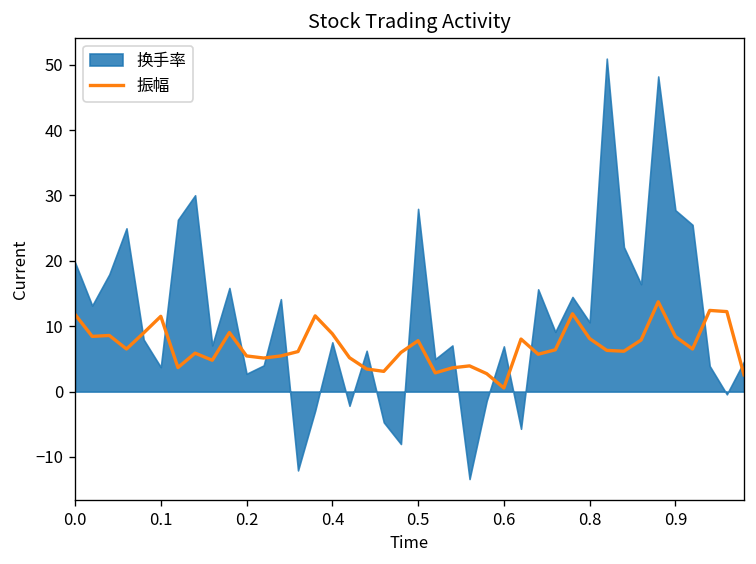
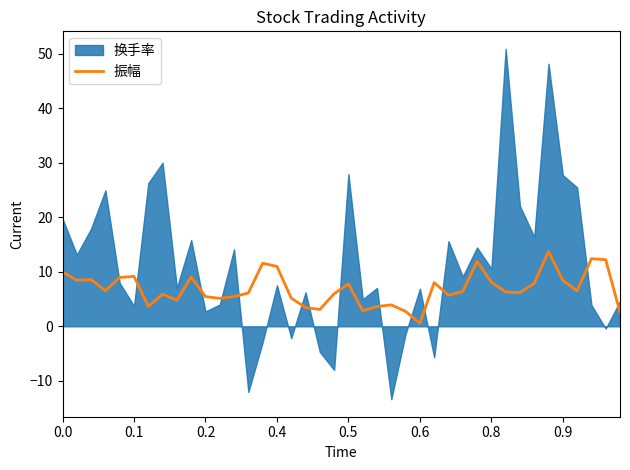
  {
    "振幅": {
-     "0.0": 12,
-     "0.1": 12,
+     "0.0": 10,
+     "0.1": 9,
      "0.2": 5,
-     "0.4": 9,
+     "0.4": 11,
      "0.5": 8,
      "0.6": 1,
      "0.8": 8,
      "0.9": 8
    },
    "换手率": {
      "0.0": 20,
      "0.1": 4,
      "0.2": 3,
      "0.4": 8,
      "0.5": 28,
      "0.6": 7,
      "0.8": 11,
      "0.9": 28
    }
  }
